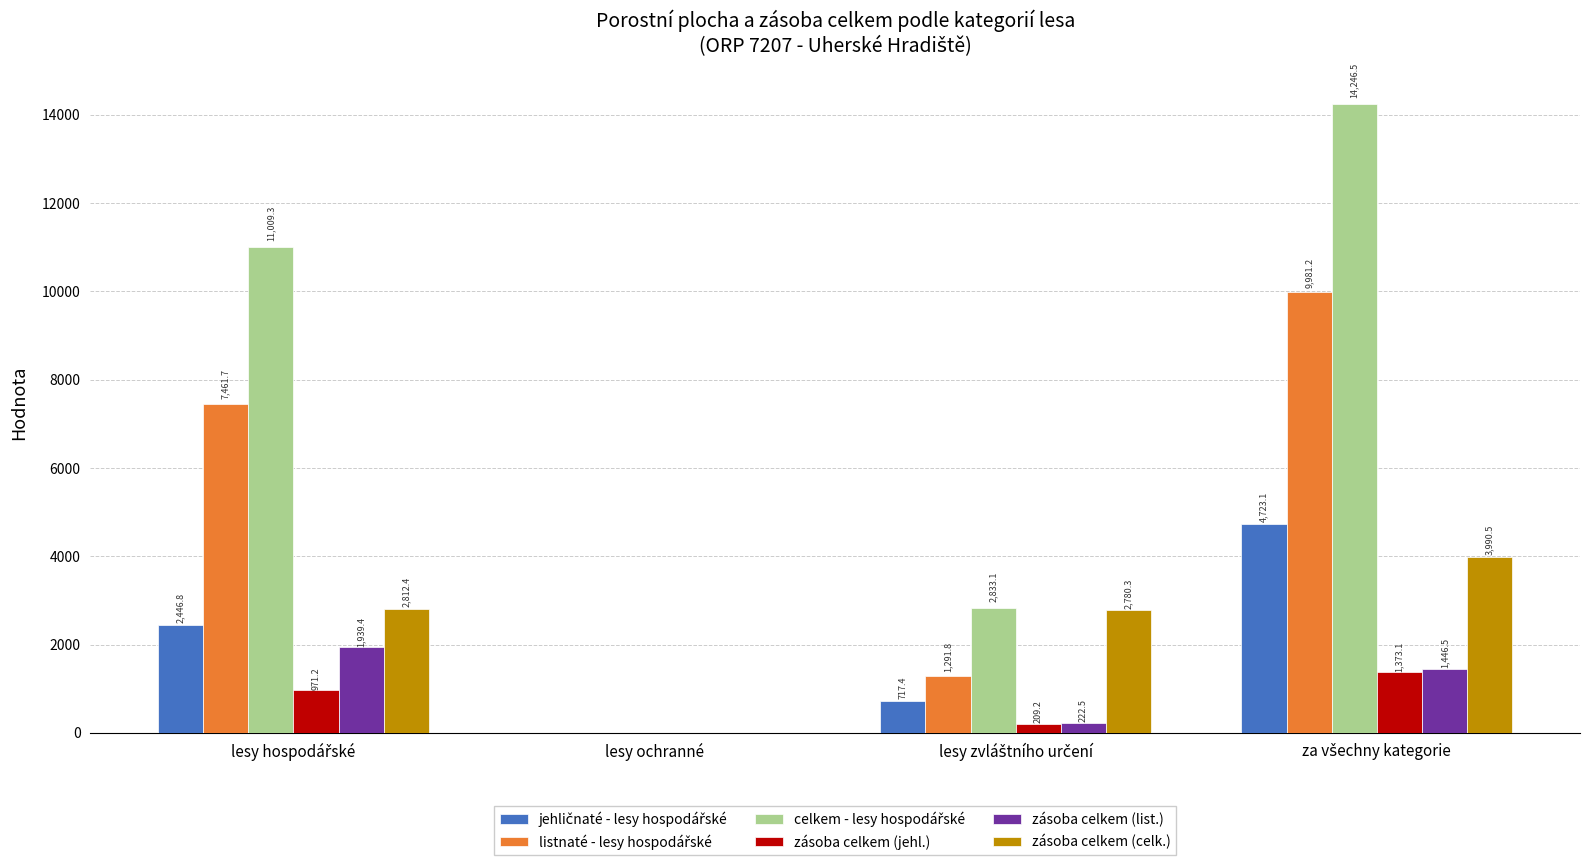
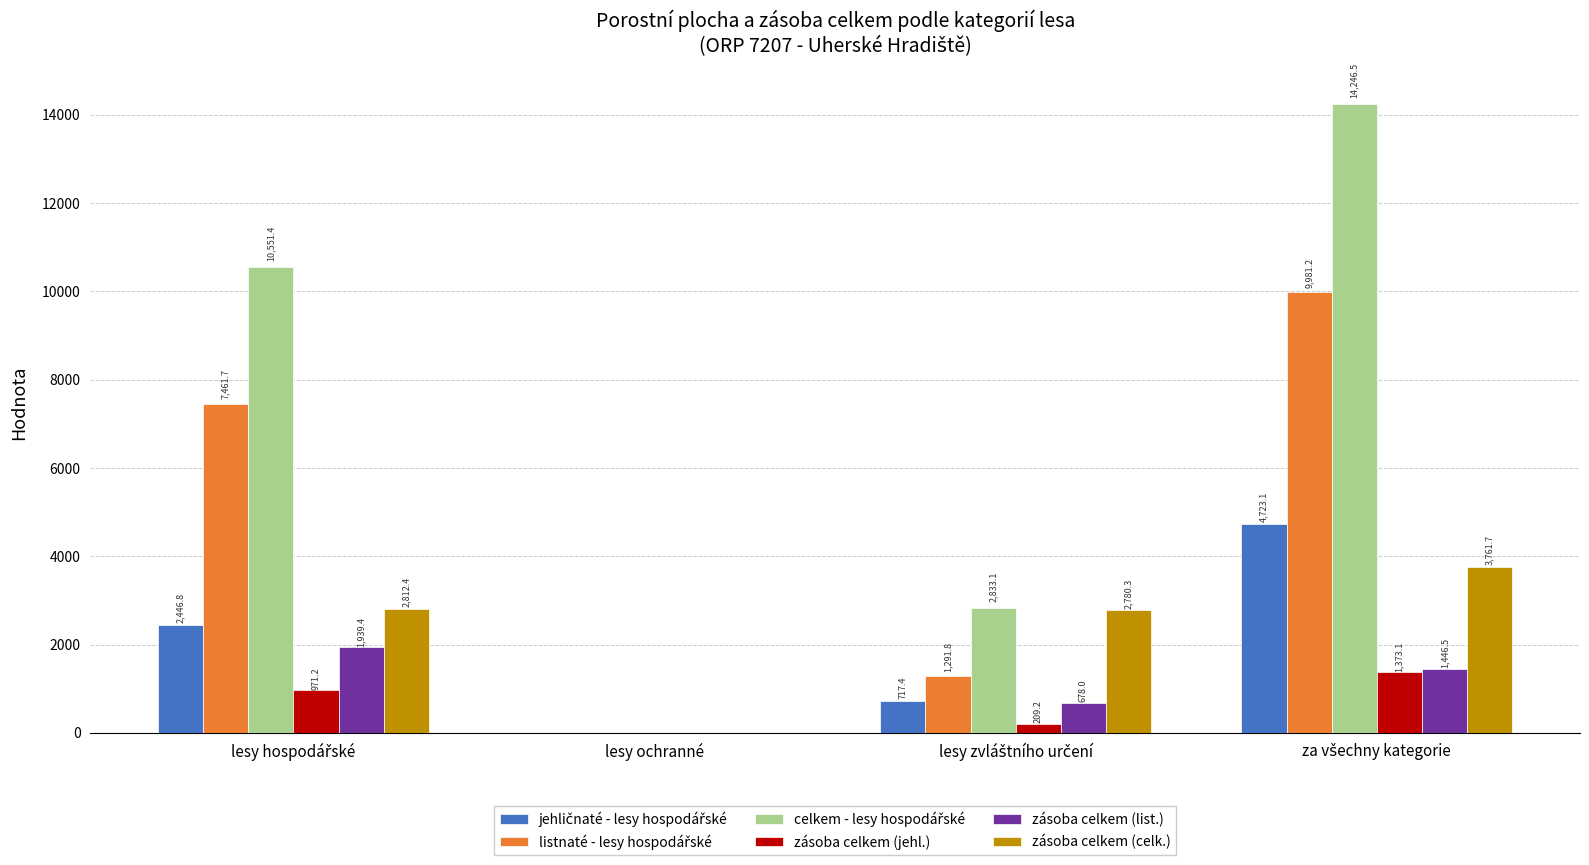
  {
    "jehličnaté - lesy hospodářské": {
      "lesy hospodářské": "2,446.8",
      "lesy zvláštního určení": "717.4",
      "za všechny kategorie": "4,723.1"
    },
    "listnaté - lesy hospodářské": {
      "lesy hospodářské": "7,461.7",
      "lesy zvláštního určení": "1,291.8",
      "za všechny kategorie": "9,981.2"
    },
    "celkem - lesy hospodářské": {
-     "lesy hospodářské": "11,009.3",
+     "lesy hospodářské": "10,551.4",
      "lesy zvláštního určení": "2,833.1",
      "za všechny kategorie": "14,246.5"
    },
    "zásoba celkem (jehl.)": {
      "lesy hospodářské": "971.2",
      "lesy zvláštního určení": "209.2",
      "za všechny kategorie": "1,373.1"
    },
    "zásoba celkem (list.)": {
      "lesy hospodářské": "1,939.4",
-     "lesy zvláštního určení": "222.5",
+     "lesy zvláštního určení": "678.0",
      "za všechny kategorie": "1,446.5"
    },
    "zásoba celkem (celk.)": {
      "lesy hospodářské": "2,812.4",
      "lesy zvláštního určení": "2,780.3",
-     "za všechny kategorie": "3,990.5"
+     "za všechny kategorie": "3,761.7"
    }
  }
